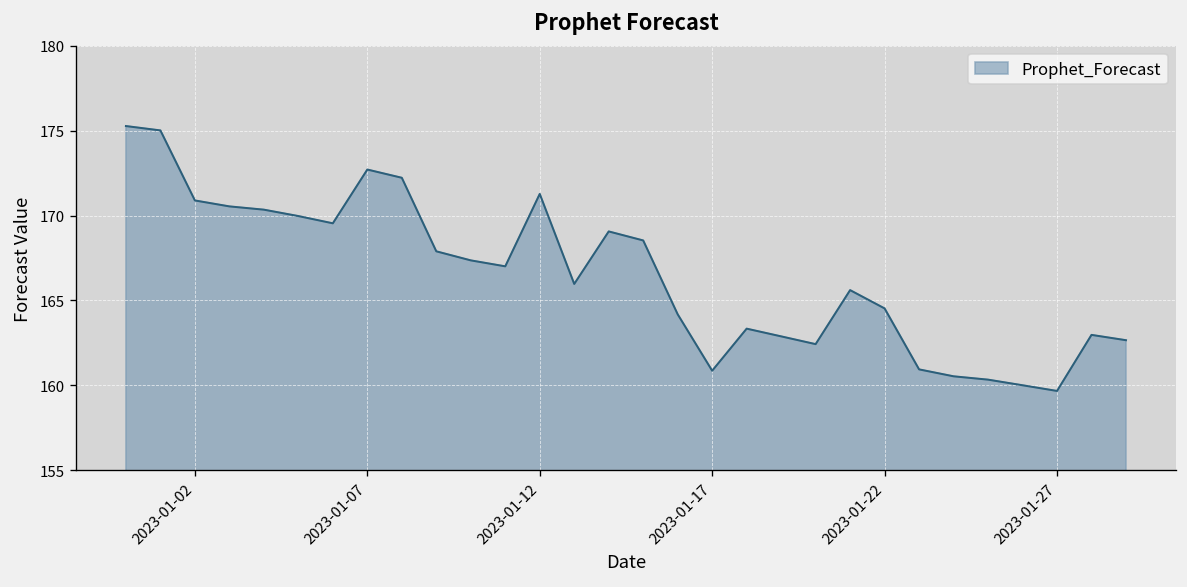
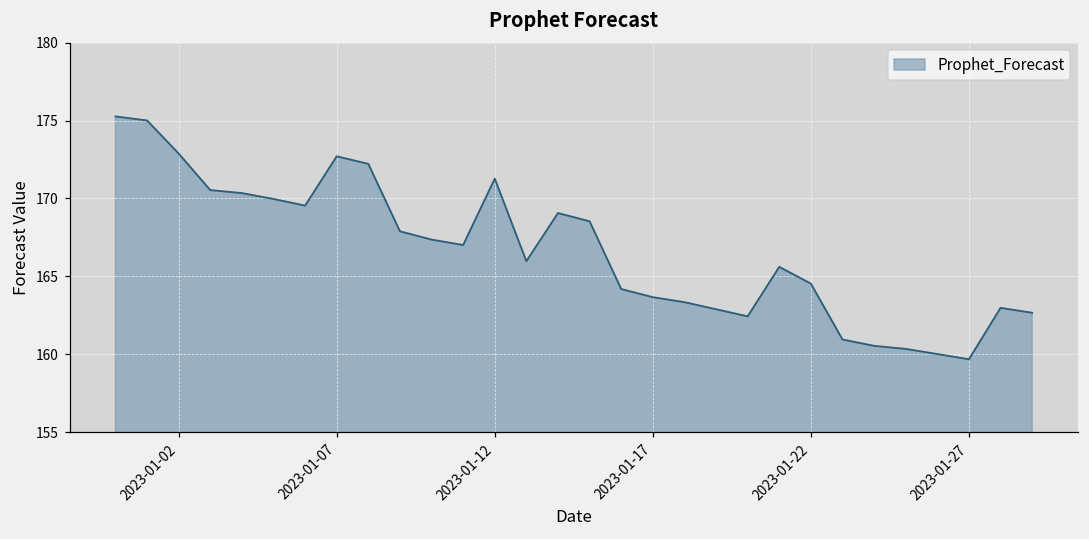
  {
-   "2023-01-02": 170.9,
+   "2023-01-02": 172.9,
    "2023-01-07": 172.7,
    "2023-01-12": 171.3,
-   "2023-01-17": 160.9,
+   "2023-01-17": 163.7,
    "2023-01-22": 164.5,
    "2023-01-27": 159.7
  }
